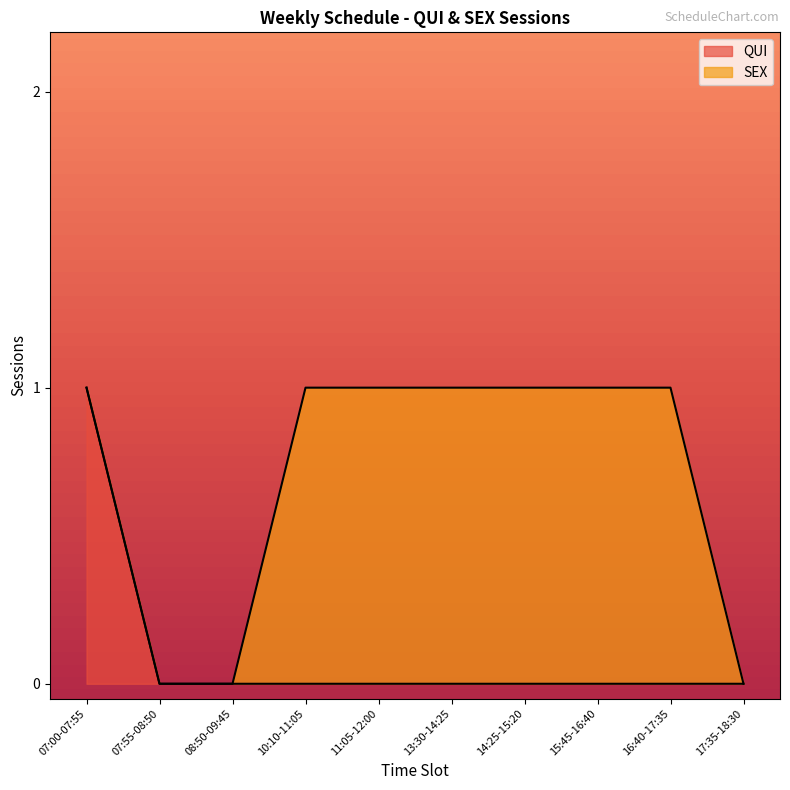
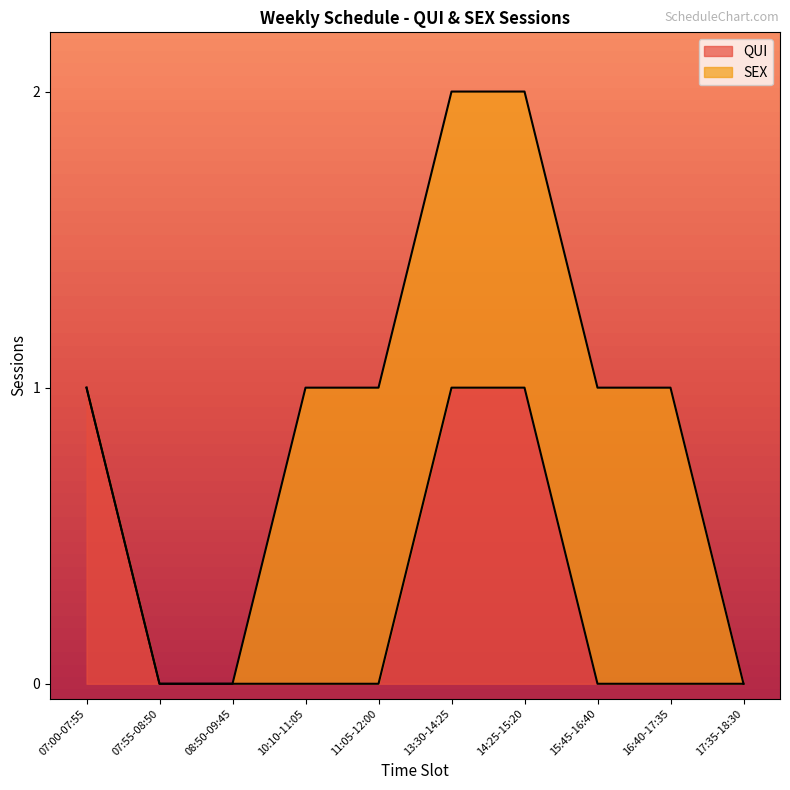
  {
    "QUI": {
      "10:10-11:05": 0,
      "11:05-12:00": 0,
-     "13:30-14:25": 0,
-     "14:25-15:20": 0,
+     "13:30-14:25": 1,
+     "14:25-15:20": 1,
      "15:45-16:40": 0,
      "16:40-17:35": 0
    },
    "SEX": {
      "10:10-11:05": 1,
      "11:05-12:00": 1,
      "13:30-14:25": 1,
      "14:25-15:20": 1,
      "15:45-16:40": 1,
      "16:40-17:35": 1
    }
  }
